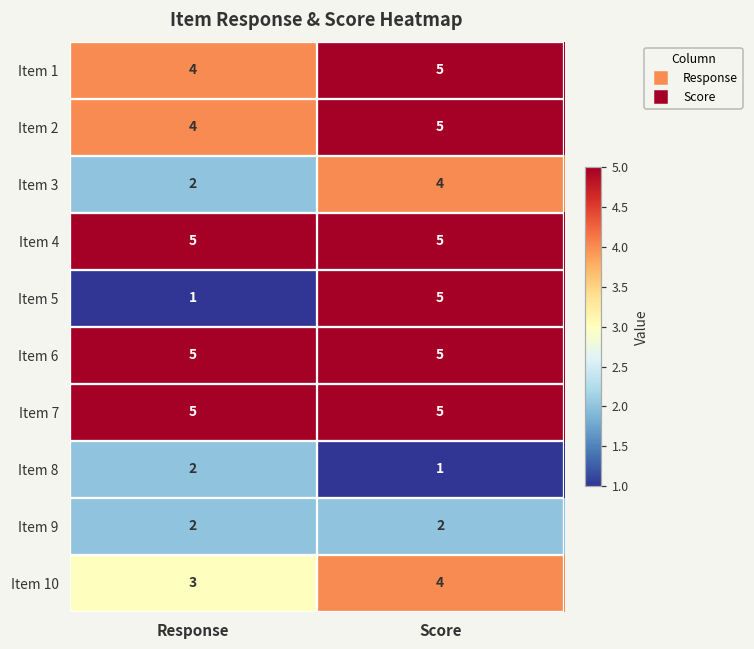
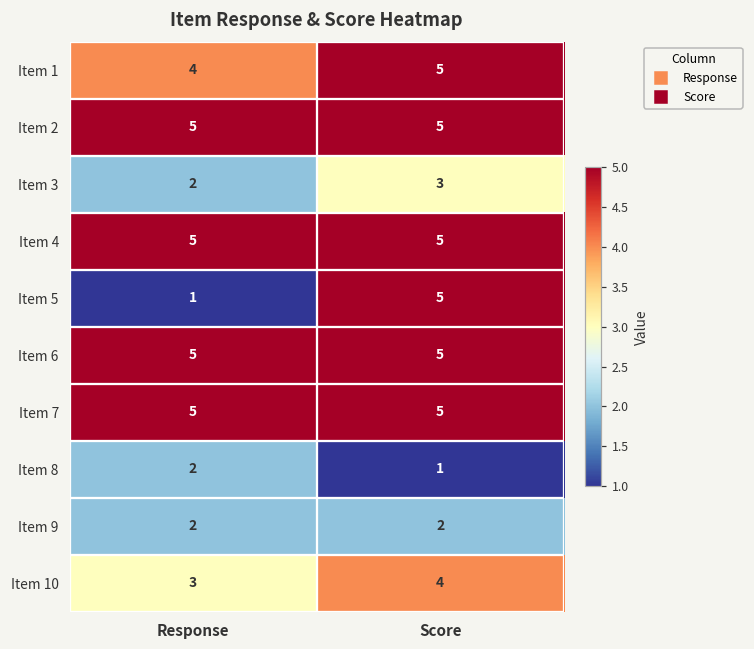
  {
    "Item 1": {
      "Response": 4,
      "Score": 5
    },
    "Item 2": {
-     "Response": 4,
+     "Response": 5,
      "Score": 5
    },
    "Item 3": {
      "Response": 2,
-     "Score": 4
+     "Score": 3
    },
    "Item 4": {
      "Response": 5,
      "Score": 5
    },
    "Item 5": {
      "Response": 1,
      "Score": 5
    },
    "Item 6": {
      "Response": 5,
      "Score": 5
    },
    "Item 7": {
      "Response": 5,
      "Score": 5
    },
    "Item 8": {
      "Response": 2,
      "Score": 1
    },
    "Item 9": {
      "Response": 2,
      "Score": 2
    },
    "Item 10": {
      "Response": 3,
      "Score": 4
    }
  }
